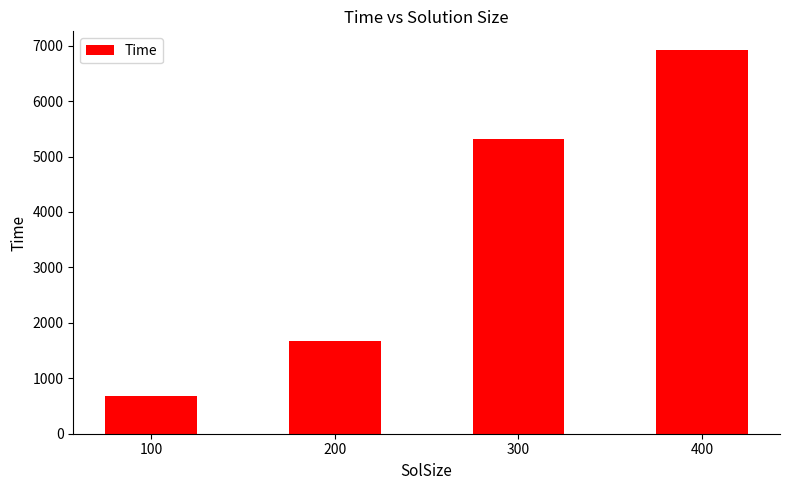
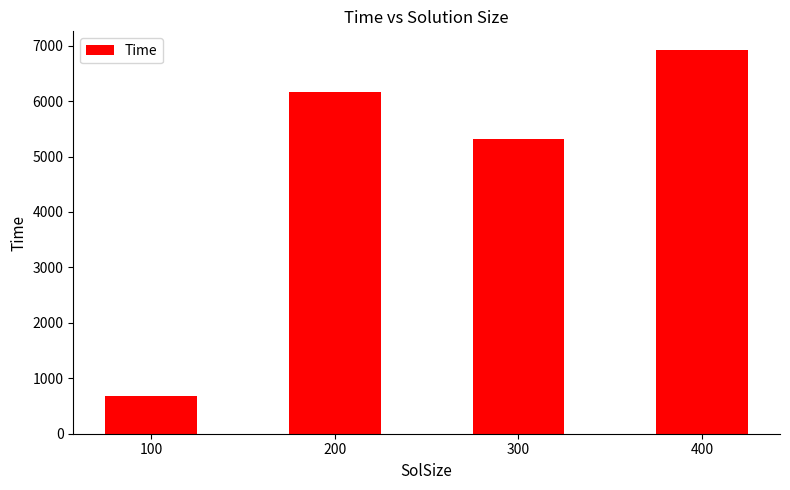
  {
    "100": 700,
-   "200": 1700,
+   "200": 6200,
    "300": 5300,
    "400": 6900
  }
